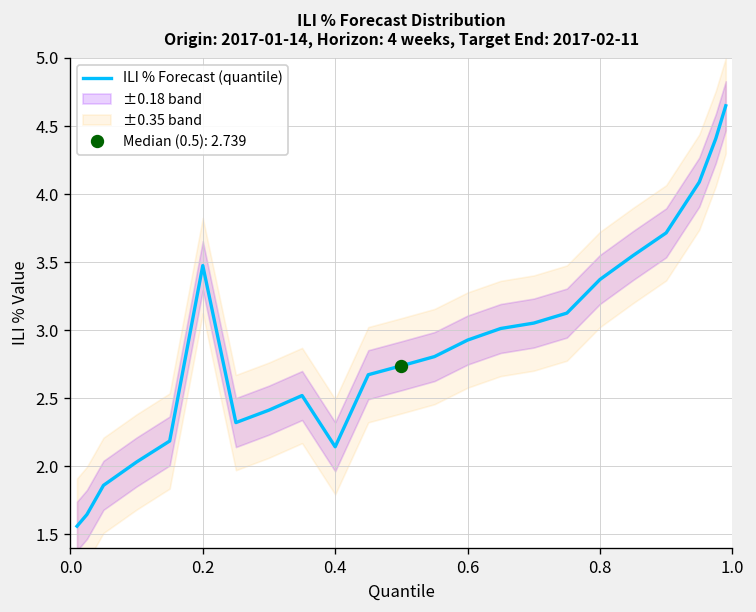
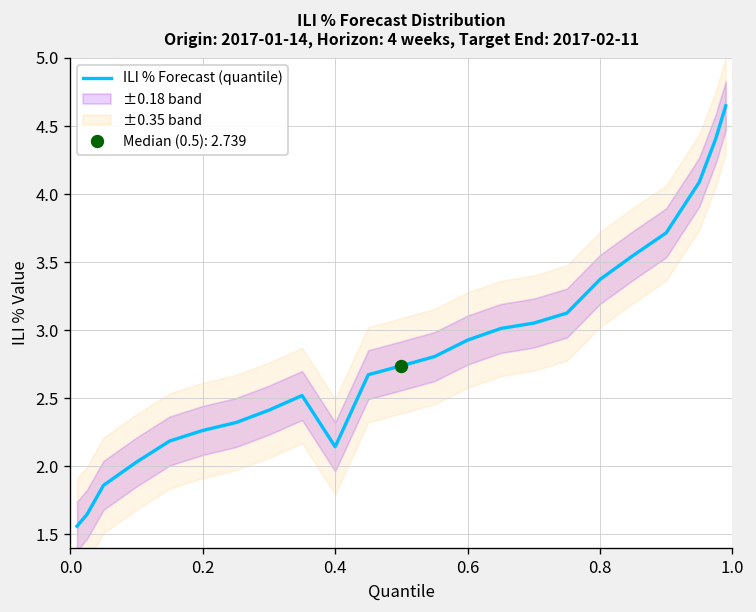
  {
    "ILI % Forecast (quantile)": {
-     "0.2": 3.48,
+     "0.2": 2.26,
      "0.4": 2.14,
      "0.6": 2.93,
      "0.8": 3.37
    }
  }
